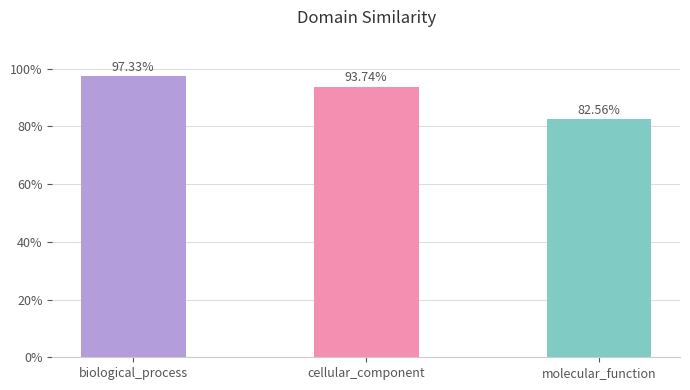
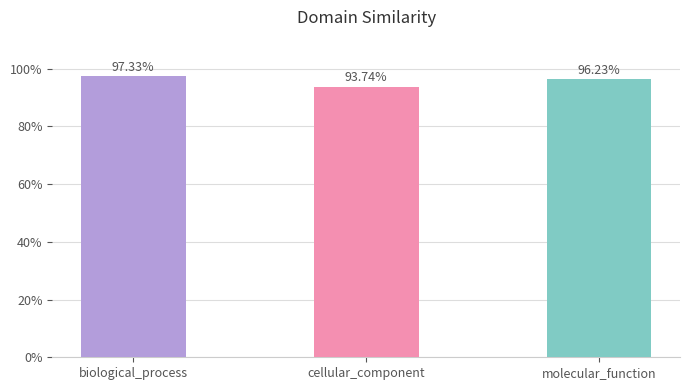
  {
    "biological_process": "97.33%",
    "cellular_component": "93.74%",
-   "molecular_function": "82.56%"
+   "molecular_function": "96.23%"
  }
